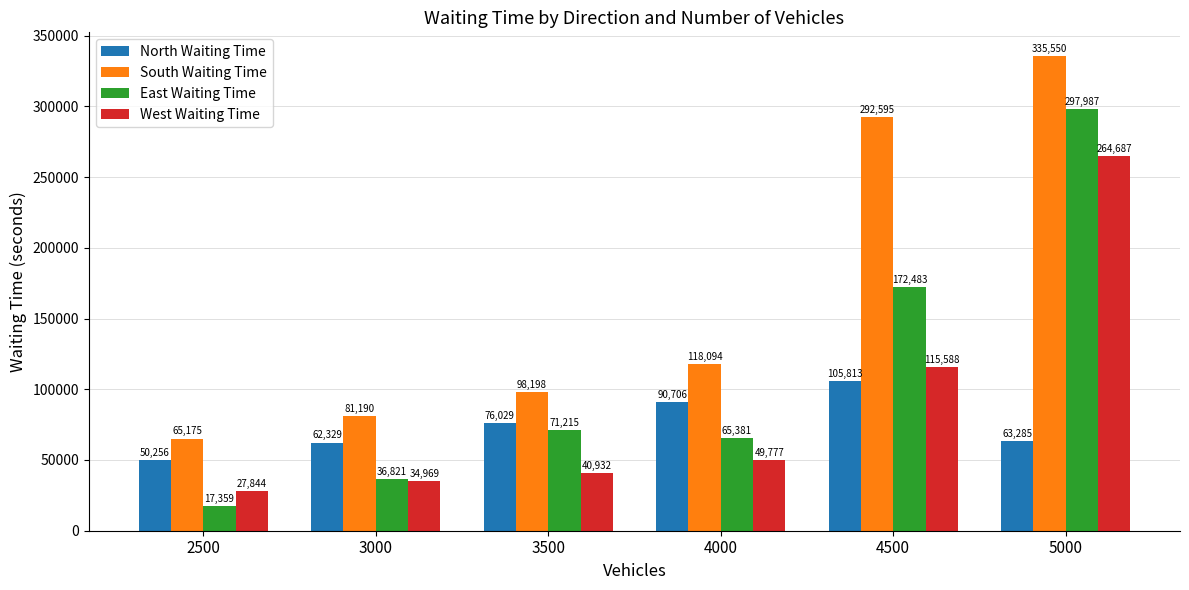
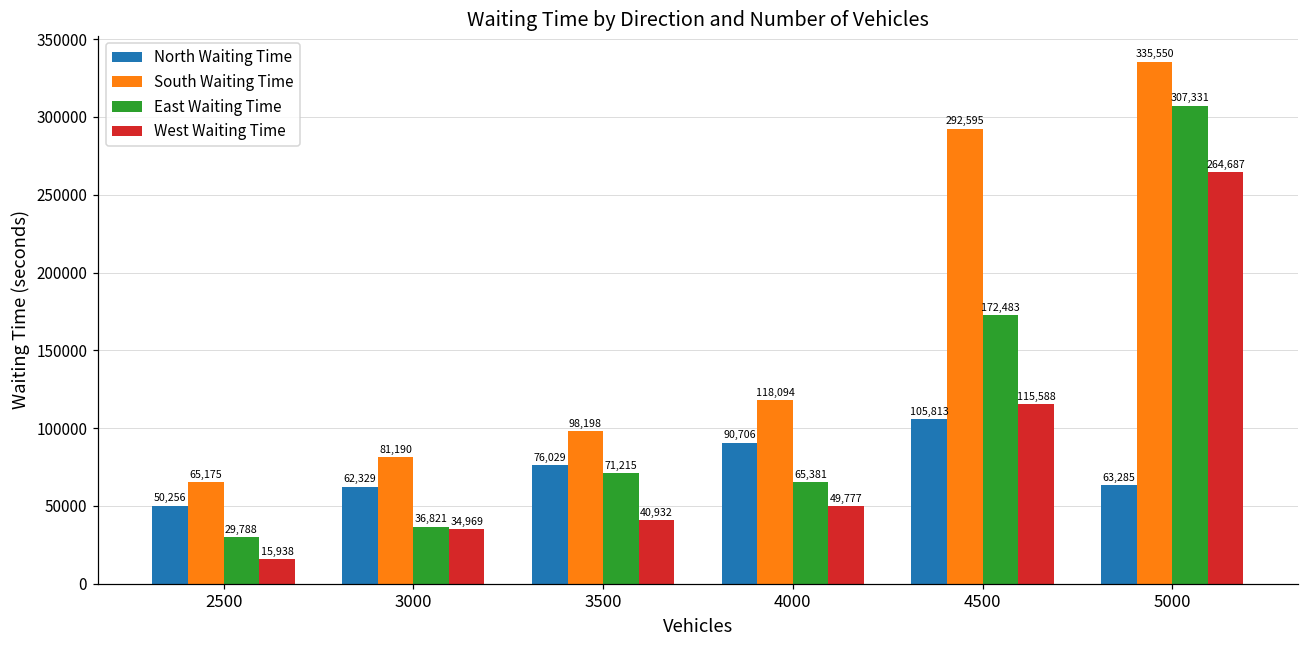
  {
    "North Waiting Time": {
      "2500": "50,256",
      "3000": "62,329",
      "3500": "76,029",
      "4000": "90,706",
      "4500": "105,813"
    },
    "South Waiting Time": {
      "2500": "65,175",
      "3000": "81,190",
      "3500": "98,198",
      "4000": "118,094",
      "5000": "335,550"
    },
    "East Waiting Time": {
-     "2500": "17,359",
+     "2500": "29,788",
      "3000": "36,821",
      "3500": "71,215",
      "4000": "65,381",
      "4500": "172,483",
-     "5000": "297,987"
+     "5000": "307,331"
    },
    "West Waiting Time": {
-     "2500": "27,844",
+     "2500": "15,938",
      "3000": "34,969",
      "3500": "40,932",
      "4000": "49,777",
      "4500": "115,588",
      "5000": "264,687"
    }
  }
